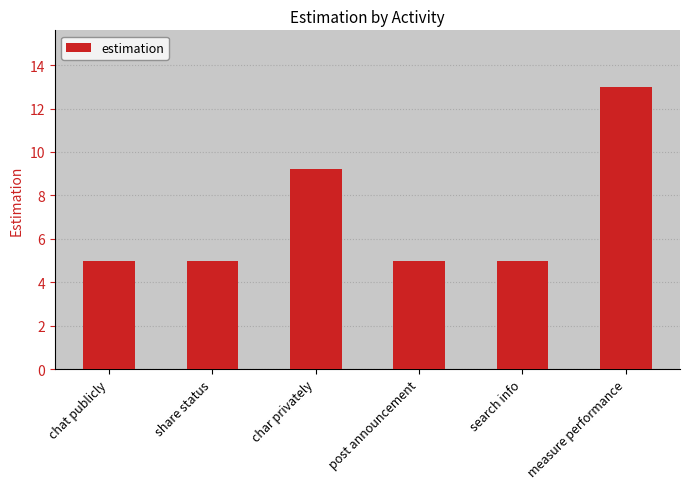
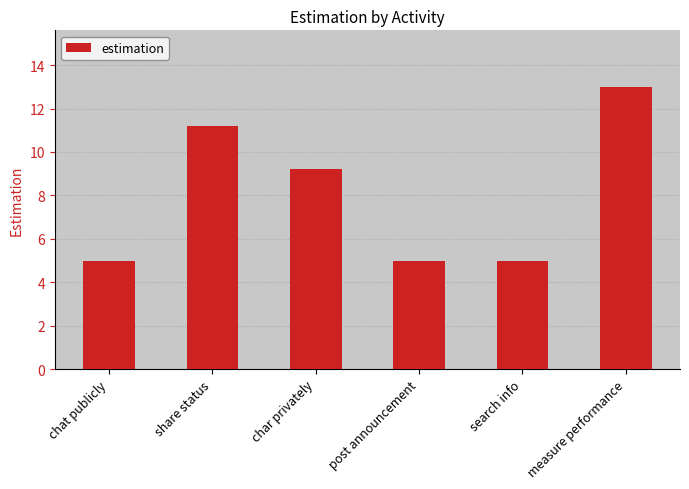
  {
    "chat publicly": 5.0,
-   "share status": 5.0,
+   "share status": 11.2,
    "char privately": 9.2,
    "post announcement": 5.0,
    "search info": 5.0,
    "measure performance": 13.0
  }
